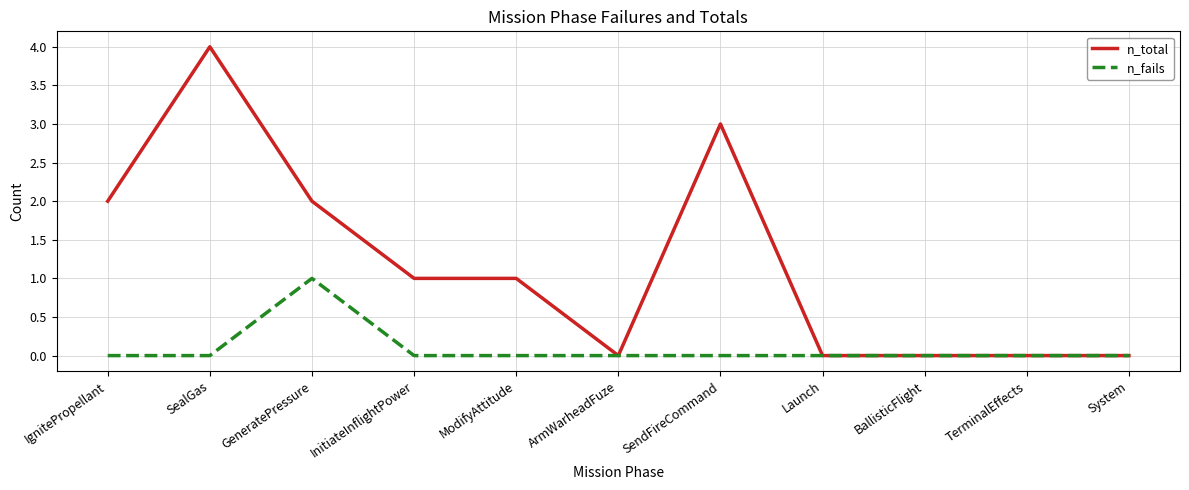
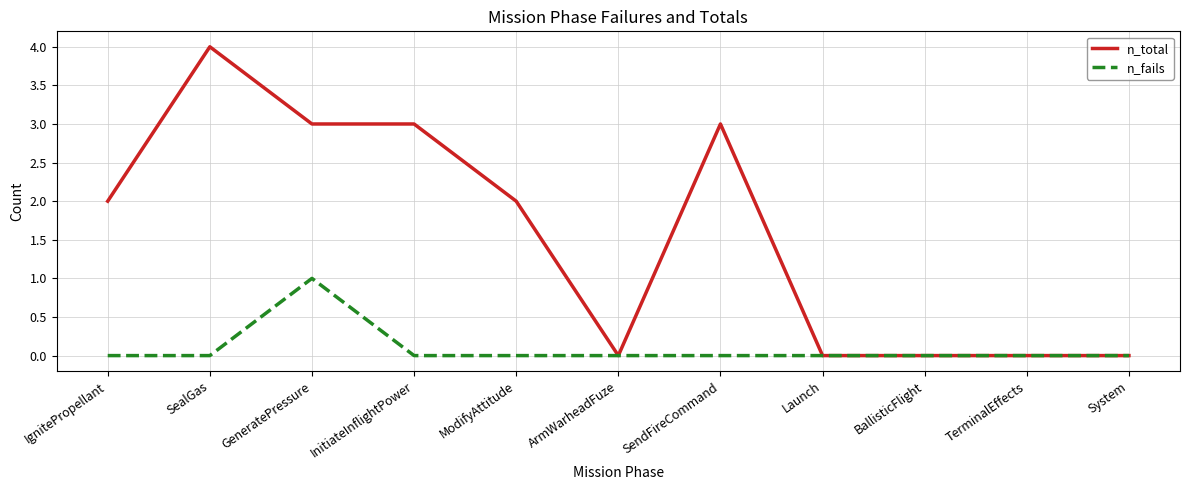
  {
    "n_total": {
      "IgnitePropellant": 2,
      "SealGas": 4,
-     "GeneratePressure": 2,
-     "InitiateInflightPower": 1,
-     "ModifyAttitude": 1,
+     "GeneratePressure": 3,
+     "InitiateInflightPower": 3,
+     "ModifyAttitude": 2,
      "SendFireCommand": 3
    },
    "n_fails": {
      "IgnitePropellant": 0,
      "SealGas": 0,
      "GeneratePressure": 1,
      "InitiateInflightPower": 0,
      "ModifyAttitude": 0,
      "SendFireCommand": 0
    }
  }
